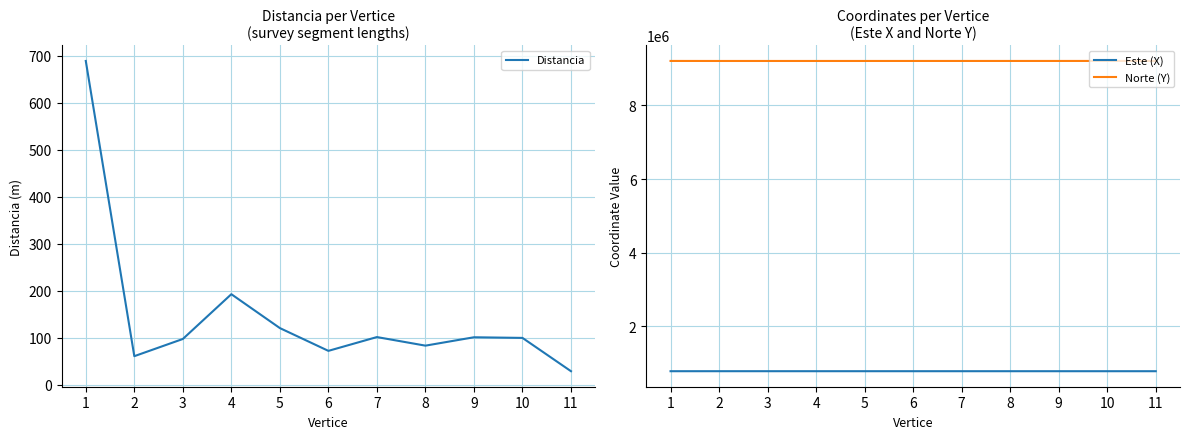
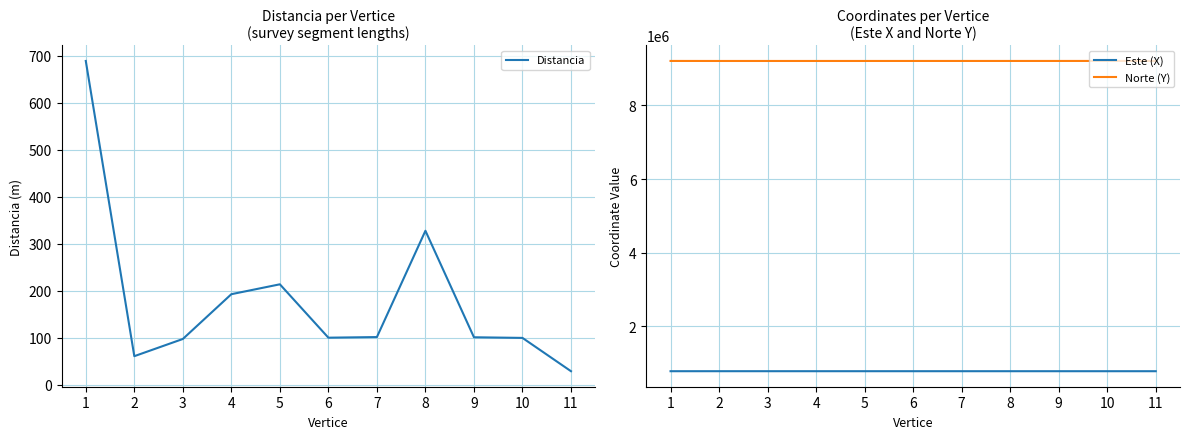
  {
    "Distancia per Vertice (survey segment lengths)": {
      "1": 690,
      "2": 60,
      "3": 100,
      "4": 190,
-     "5": 120,
-     "6": 70,
+     "5": 210,
+     "6": 100,
      "7": 100,
-     "8": 80,
+     "8": 330,
      "9": 100,
      "10": 100,
      "11": 30
    },
    "Coordinates per Vertice (Este X and Norte Y)": {
      "Este (X)": {
        "1": 800000,
        "2": 800000,
        "3": 800000,
        "4": 800000,
        "5": 800000,
        "6": 800000,
        "7": 800000,
        "8": 800000,
        "9": 800000,
        "10": 800000,
        "11": 800000
      },
      "Norte (Y)": {
        "1": 9200000,
        "2": 9200000,
        "3": 9200000,
        "4": 9200000,
        "5": 9200000,
        "6": 9200000,
        "7": 9200000,
        "8": 9200000,
        "9": 9200000
      }
    }
  }
